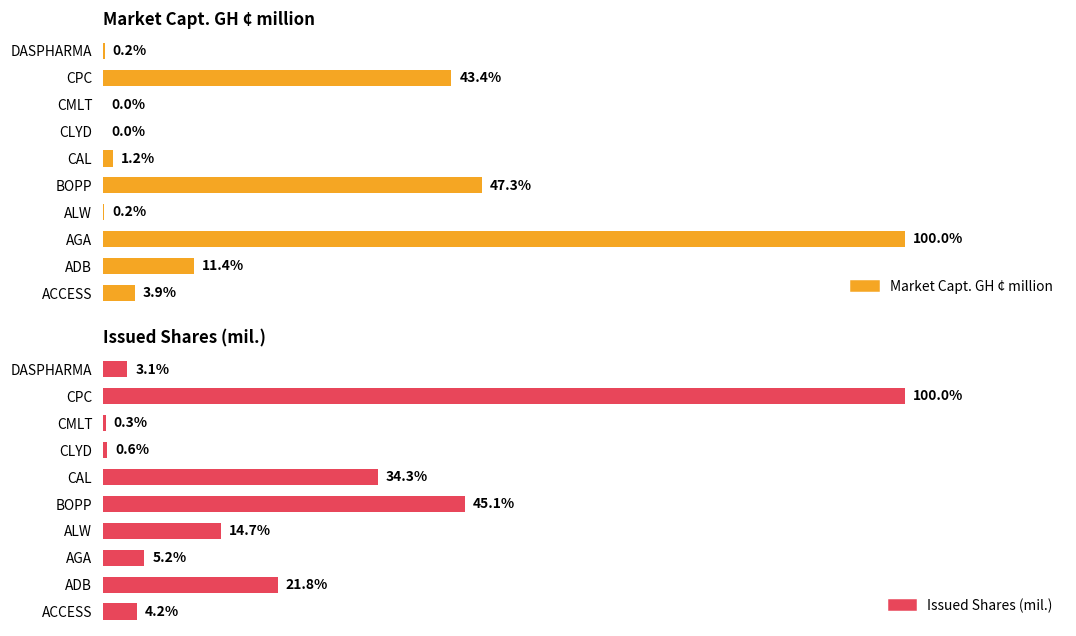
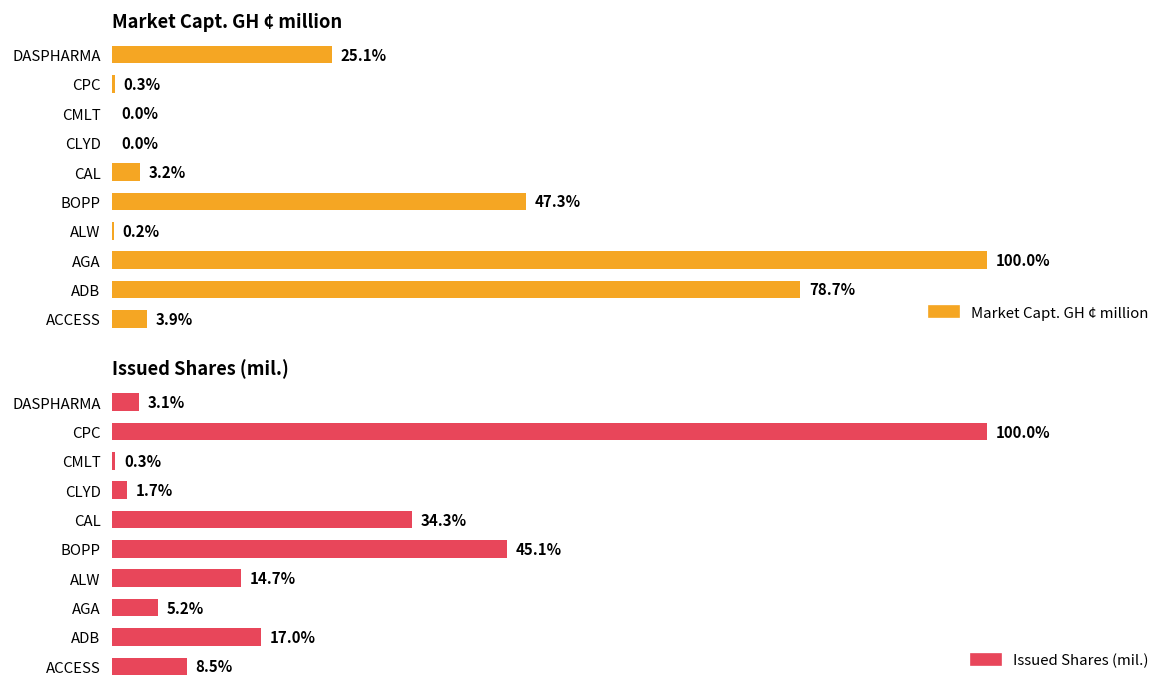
  {
    "Market Capt. GH ¢ million": {
-     "DASPHARMA": "0.2%",
-     "CPC": "43.4%",
+     "DASPHARMA": "25.1%",
+     "CPC": "0.3%",
      "CMLT": "0.0%",
      "CLYD": "0.0%",
-     "CAL": "1.2%",
+     "CAL": "3.2%",
      "BOPP": "47.3%",
      "ALW": "0.2%",
      "AGA": "100.0%",
-     "ADB": "11.4%",
+     "ADB": "78.7%",
      "ACCESS": "3.9%"
    },
    "Issued Shares (mil.)": {
      "DASPHARMA": "3.1%",
      "CPC": "100.0%",
      "CMLT": "0.3%",
-     "CLYD": "0.6%",
+     "CLYD": "1.7%",
      "CAL": "34.3%",
      "BOPP": "45.1%",
      "ALW": "14.7%",
      "AGA": "5.2%",
-     "ADB": "21.8%",
-     "ACCESS": "4.2%"
+     "ADB": "17.0%",
+     "ACCESS": "8.5%"
    }
  }
